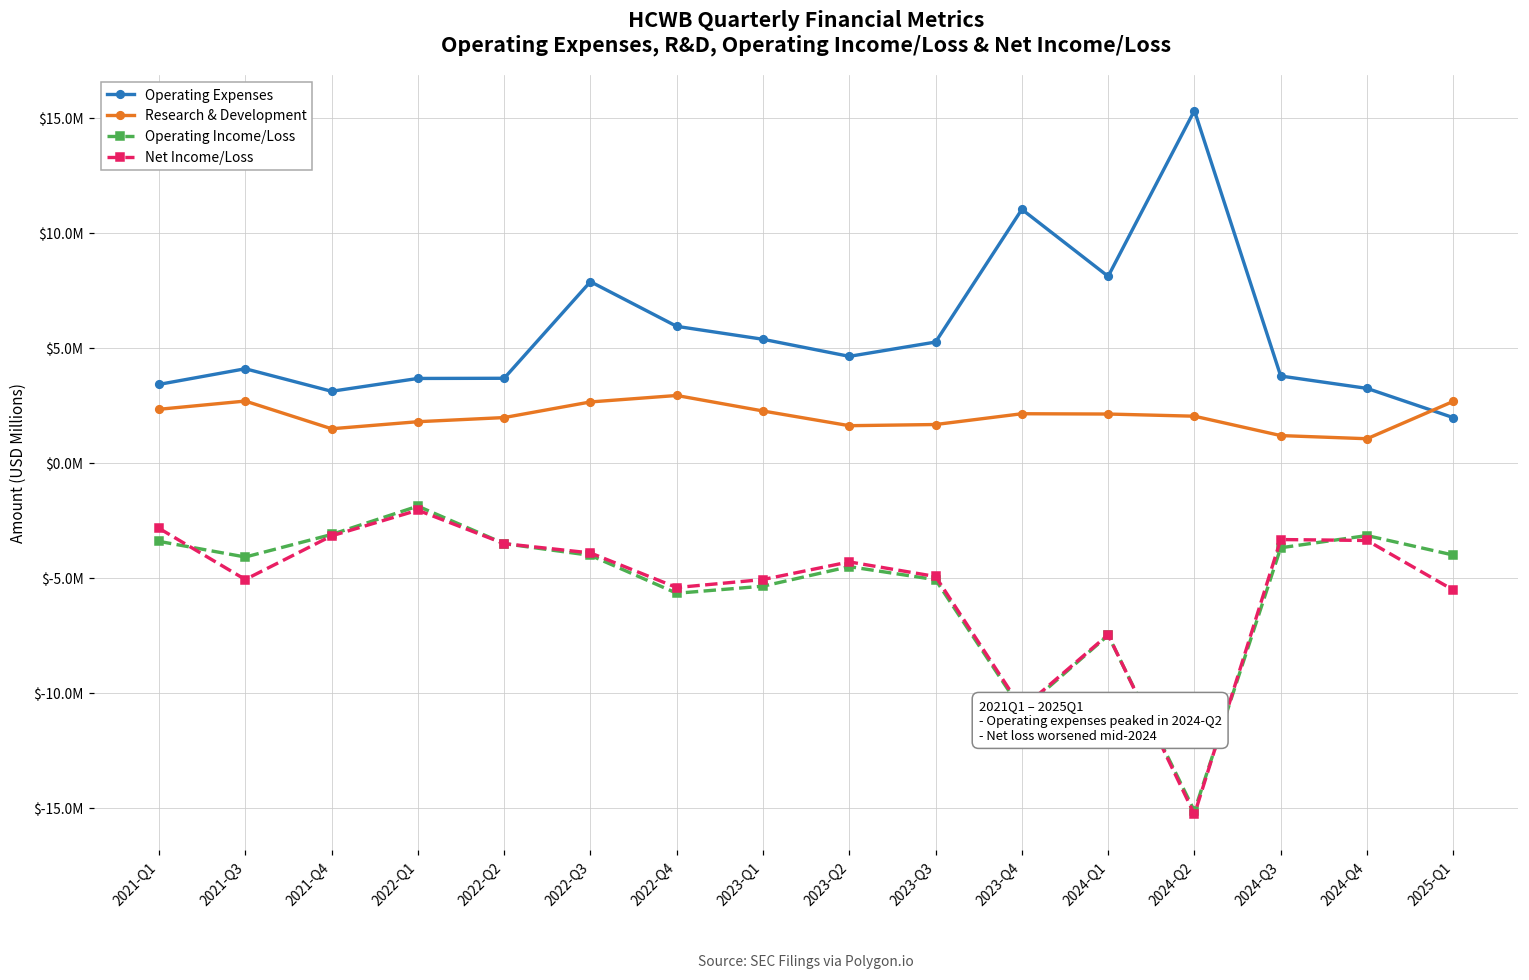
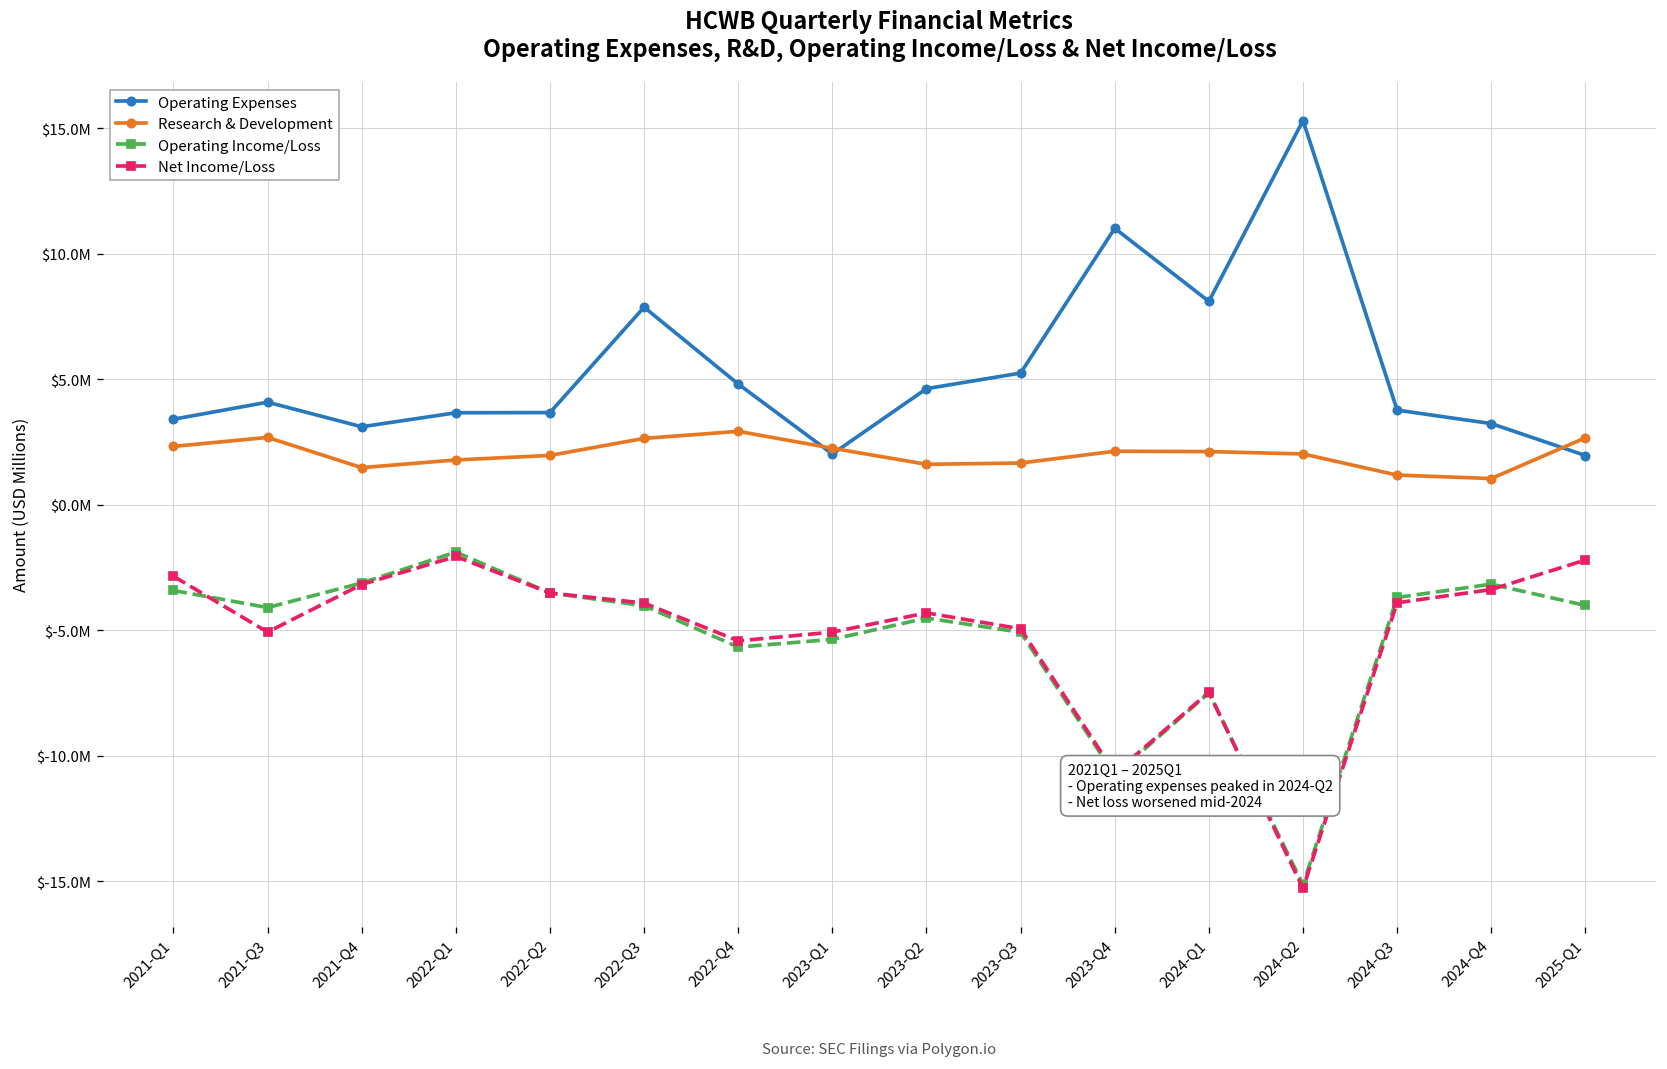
  {
    "Operating Expenses": {
      "2021-Q1": "$3400000",
      "2021-Q3": "$4100000",
      "2021-Q4": "$3100000",
      "2022-Q1": "$3700000",
      "2022-Q2": "$3700000",
      "2022-Q3": "$7900000",
-     "2022-Q4": "$5900000",
-     "2023-Q1": "$5400000",
+     "2022-Q4": "$4800000",
+     "2023-Q1": "$2000000",
      "2023-Q2": "$4600000",
      "2023-Q3": "$5300000",
      "2023-Q4": "$11000000",
      "2024-Q1": "$8100000",
      "2024-Q2": "$15300000",
      "2024-Q3": "$3800000",
      "2024-Q4": "$3200000",
      "2025-Q1": "$2000000"
    },
    "Research & Development": {
      "2021-Q1": "$2300000",
      "2021-Q3": "$2700000",
      "2021-Q4": "$1500000",
      "2022-Q1": "$1800000",
      "2022-Q2": "$2000000",
      "2022-Q3": "$2600000",
      "2022-Q4": "$2900000",
      "2023-Q1": "$2300000",
      "2023-Q2": "$1600000",
      "2023-Q3": "$1700000",
      "2023-Q4": "$2100000",
      "2024-Q1": "$2100000",
      "2024-Q2": "$2000000",
      "2024-Q3": "$1200000",
      "2024-Q4": "$1000000",
      "2025-Q1": "$2700000"
    },
    "Operating Income/Loss": {
      "2021-Q1": "$-3400000",
      "2021-Q3": "$-4100000",
      "2022-Q1": "$-1900000",
      "2022-Q4": "$-5700000",
      "2023-Q1": "$-5400000",
      "2023-Q2": "$-4500000",
      "2023-Q3": "$-5100000",
      "2024-Q2": "$-15100000",
      "2024-Q3": "$-3700000",
      "2024-Q4": "$-3200000",
      "2025-Q1": "$-4000000"
    },
    "Net Income/Loss": {
      "2021-Q1": "$-2800000",
      "2021-Q3": "$-5100000",
      "2022-Q1": "$-2100000",
      "2022-Q4": "$-5400000",
      "2023-Q1": "$-5100000",
      "2023-Q2": "$-4300000",
      "2023-Q3": "$-4900000",
      "2024-Q2": "$-15300000",
-     "2024-Q3": "$-3300000",
+     "2024-Q3": "$-3900000",
      "2024-Q4": "$-3400000",
-     "2025-Q1": "$-5500000"
+     "2025-Q1": "$-2200000"
    }
  }
